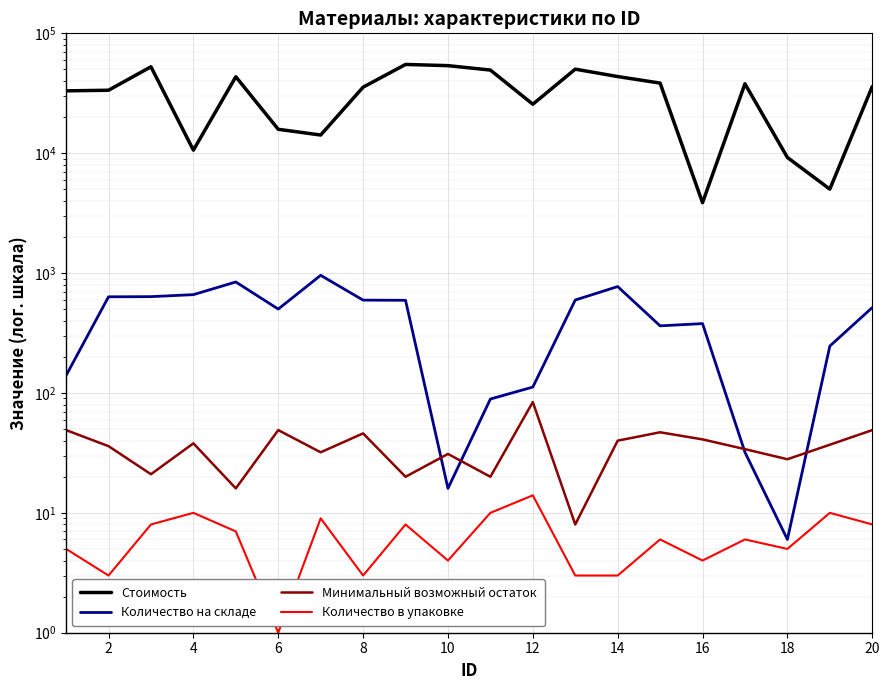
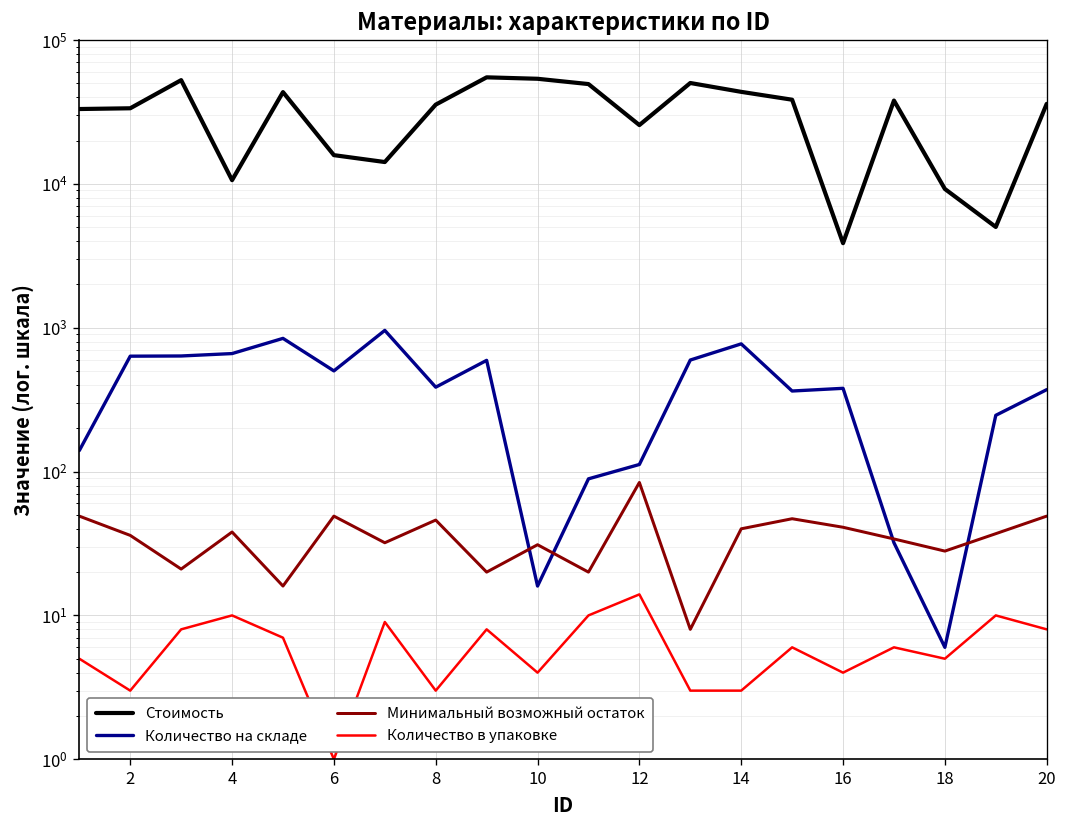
  {
    "Стоимость": {
      "2": 34000,
      "4": 11000,
      "6": 16000,
      "8": 36000,
      "10": 50000,
      "12": 26000,
      "14": 44000,
      "16": 3900,
      "18": 9000,
      "20": 36000
    },
    "Количество на складе": {
      "2": 600,
      "4": 700,
      "6": 500,
-     "8": 600,
+     "8": 390,
      "10": 16,
      "12": 110,
      "14": 800,
      "16": 380,
      "18": 6,
-     "20": 520
+     "20": 370
    },
    "Минимальный возможный остаток": {
      "2": 36,
      "4": 38,
      "6": 49,
      "8": 46,
      "10": 31,
      "12": 80,
      "14": 40,
      "16": 41,
      "18": 28,
      "20": 49
    },
    "Количество в упаковке": {
      "2": 3,
      "4": 10,
      "6": 1,
      "8": 3,
      "10": 4,
      "12": 14,
      "14": 3,
      "16": 4,
      "18": 5,
      "20": 8
    }
  }
